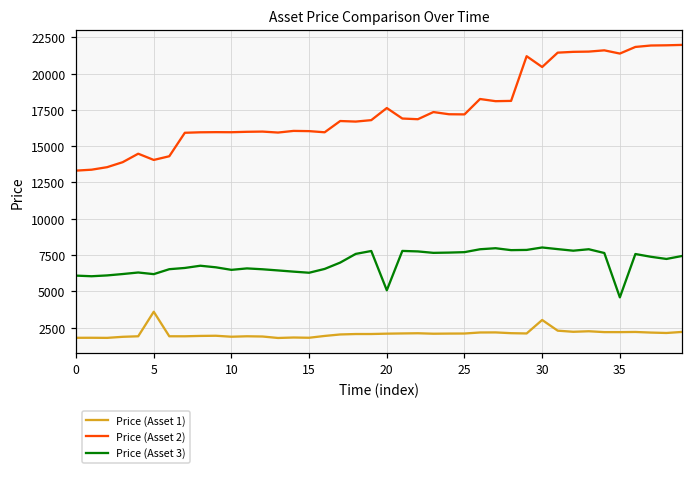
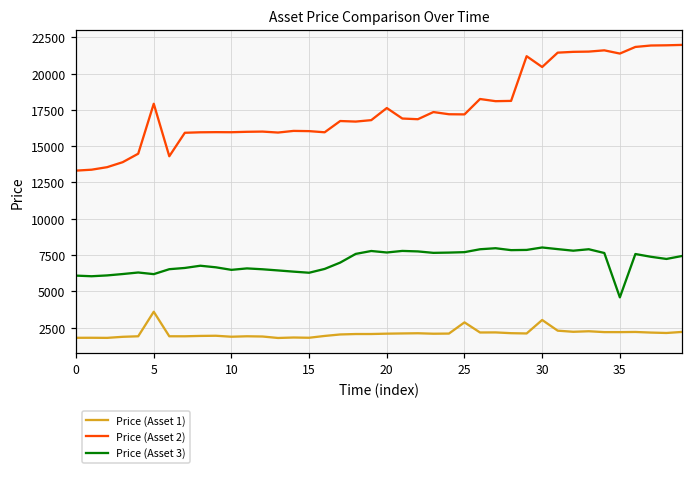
  {
    "Price (Asset 1)": {
      "0": 1800,
      "5": 3600,
      "10": 1900,
      "15": 1800,
      "20": 2100,
-     "25": 2100,
+     "25": 2900,
      "30": 3000,
      "35": 2200
    },
    "Price (Asset 2)": {
      "0": 13300,
-     "5": 14100,
+     "5": 17900,
      "10": 16000,
      "15": 16000,
      "20": 17600,
      "25": 17200,
      "30": 20500,
      "35": 21400
    },
    "Price (Asset 3)": {
      "0": 6100,
      "5": 6200,
      "10": 6500,
      "15": 6300,
-     "20": 5100,
+     "20": 7700,
      "25": 7700,
      "30": 8000,
      "35": 4600
    }
  }
